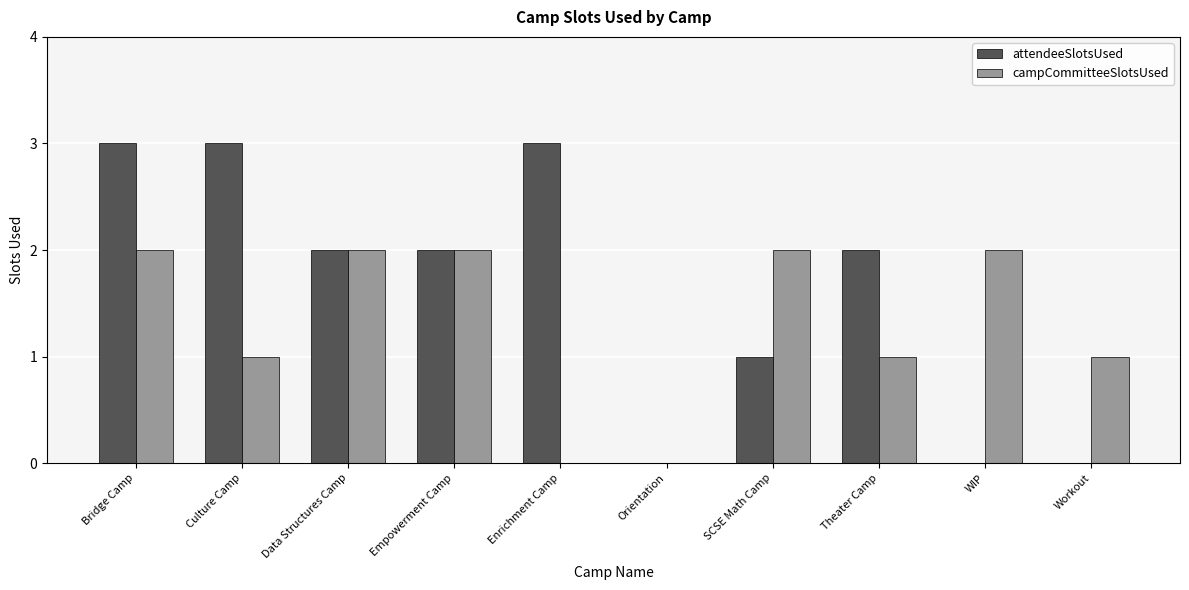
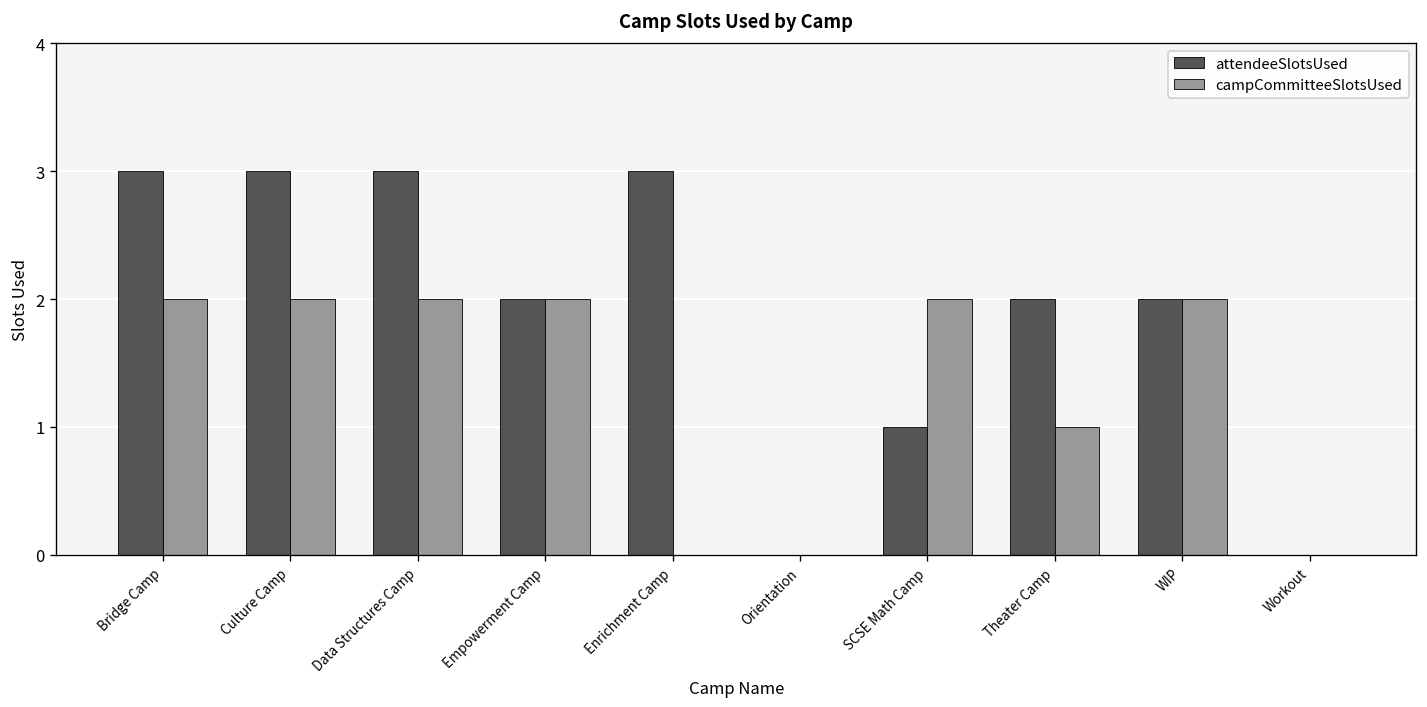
  {
    "attendeeSlotsUsed": {
      "Bridge Camp": 3,
      "Culture Camp": 3,
-     "Data Structures Camp": 2,
+     "Data Structures Camp": 3,
      "Empowerment Camp": 2,
      "Enrichment Camp": 3,
      "Orientation": 0,
      "SCSE Math Camp": 1,
      "Theater Camp": 2,
-     "WIP": 0,
+     "WIP": 2,
      "Workout": 0
    },
    "campCommitteeSlotsUsed": {
      "Bridge Camp": 2,
-     "Culture Camp": 1,
+     "Culture Camp": 2,
      "Data Structures Camp": 2,
      "Empowerment Camp": 2,
      "Enrichment Camp": 0,
      "Orientation": 0,
      "SCSE Math Camp": 2,
      "Theater Camp": 1,
      "WIP": 2,
-     "Workout": 1
+     "Workout": 0
    }
  }
